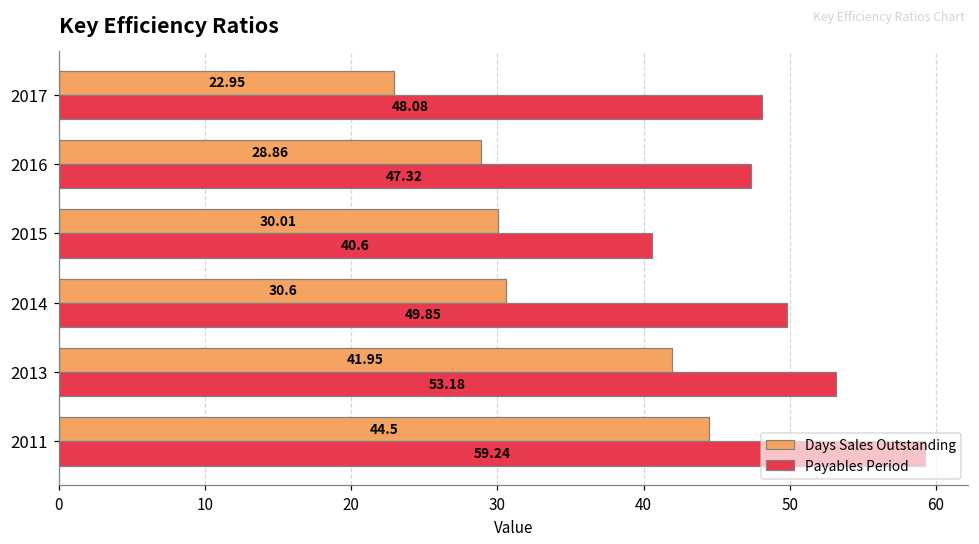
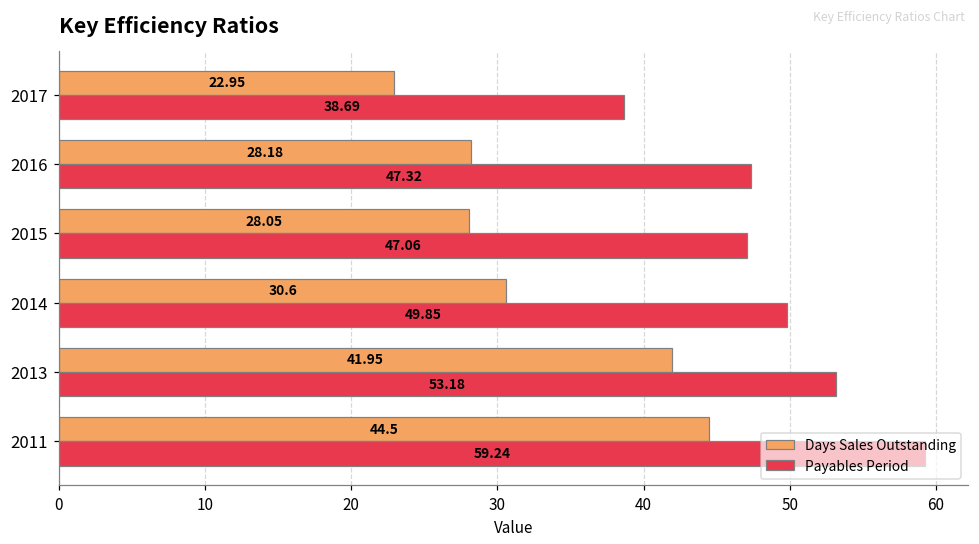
  {
    "Days Sales Outstanding": {
      "2017": 22.95,
-     "2016": 28.86,
-     "2015": 30.01,
+     "2016": 28.18,
+     "2015": 28.05,
      "2014": 30.6,
      "2013": 41.95,
      "2011": 44.5
    },
    "Payables Period": {
-     "2017": 48.08,
+     "2017": 38.69,
      "2016": 47.32,
-     "2015": 40.6,
+     "2015": 47.06,
      "2014": 49.85,
      "2013": 53.18
    }
  }
